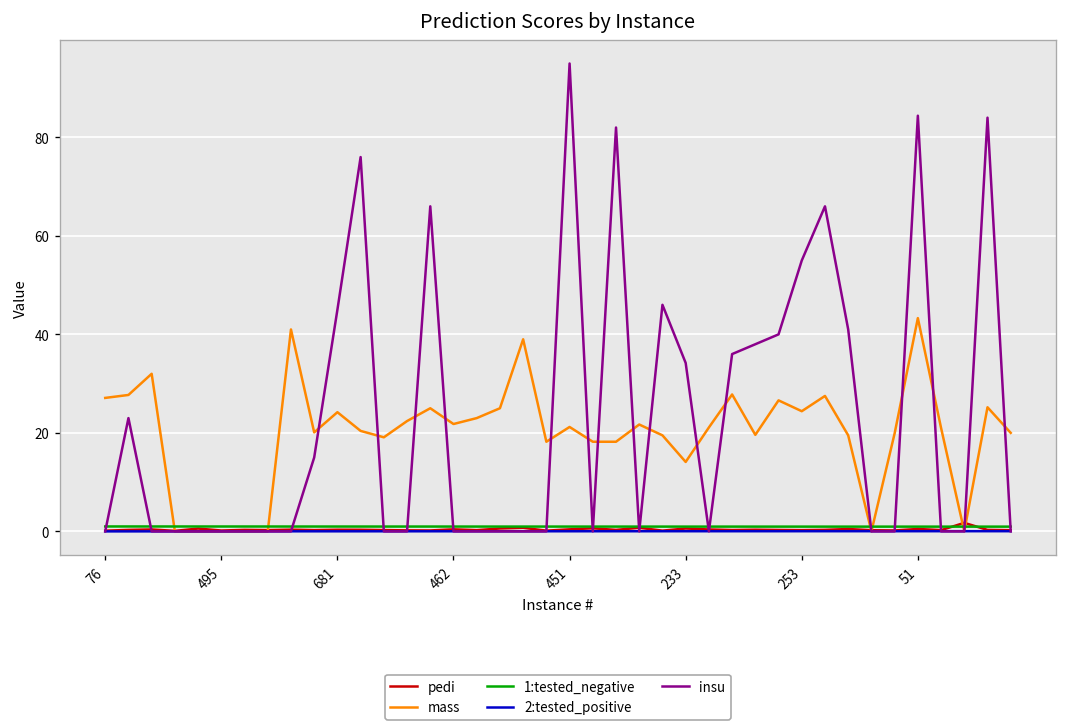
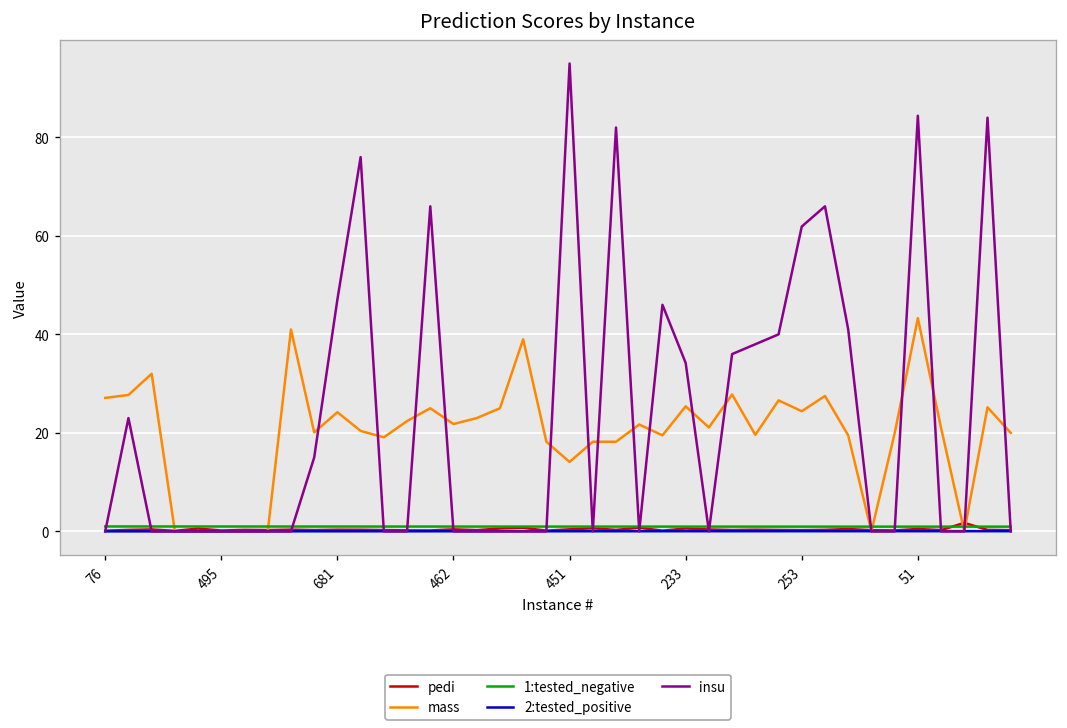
  {
    "mass": {
      "76": 27,
      "681": 24,
      "462": 22,
-     "451": 21,
-     "233": 14,
+     "451": 14,
+     "233": 25,
      "253": 24,
      "51": 43
    },
    "1:tested_negative": {
      "76": 1,
      "495": 1,
      "681": 1,
      "253": 1
    },
    "insu": {
-     "681": 45,
+     "681": 47,
      "451": 95,
      "233": 34,
-     "253": 55,
+     "253": 62,
      "51": 84
    }
  }
